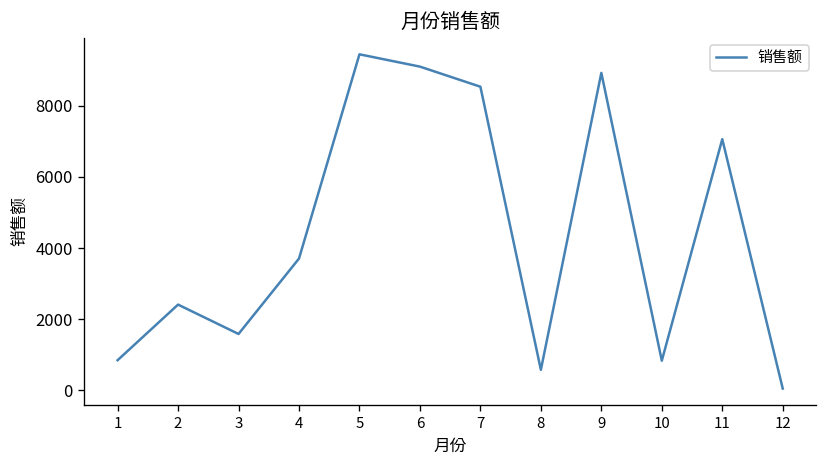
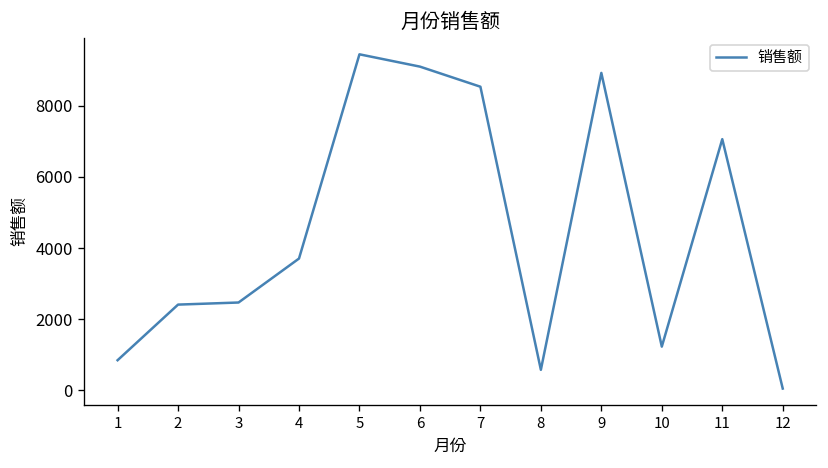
  {
    "1": 800,
    "2": 2400,
-   "3": 1600,
+   "3": 2500,
    "4": 3700,
    "5": 9500,
    "6": 9100,
    "7": 8500,
    "8": 600,
    "9": 8900,
-   "10": 800,
+   "10": 1200,
    "11": 7100,
    "12": 0
  }
